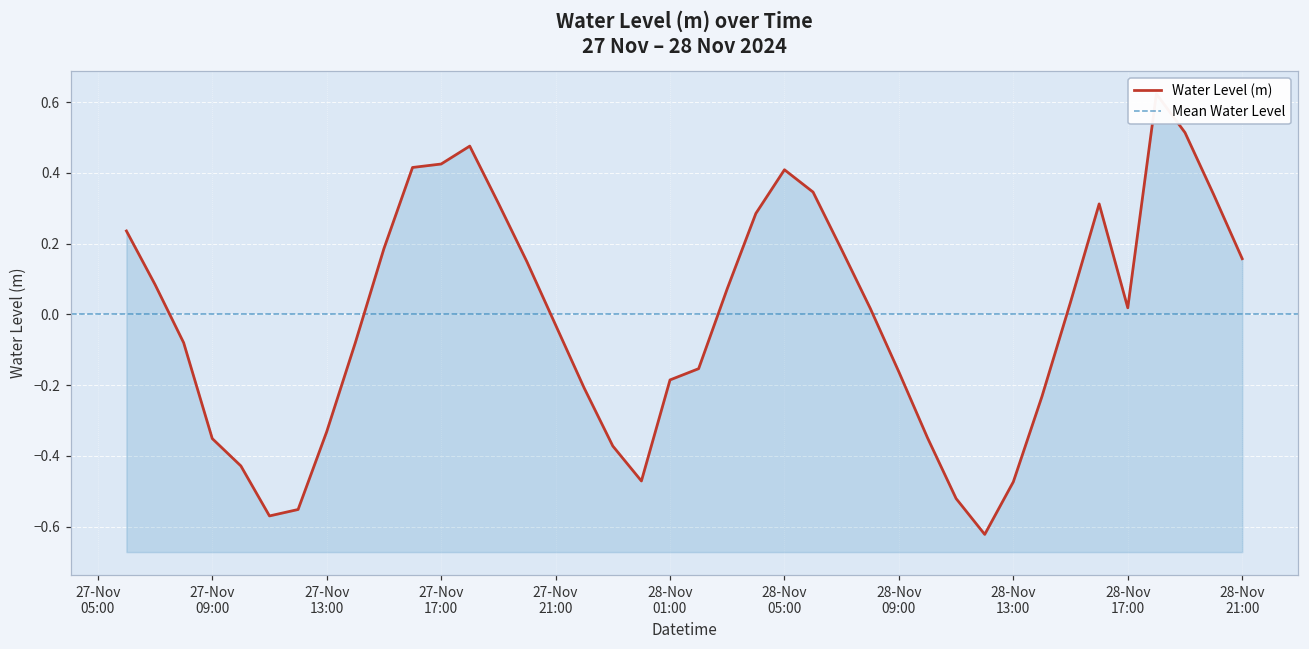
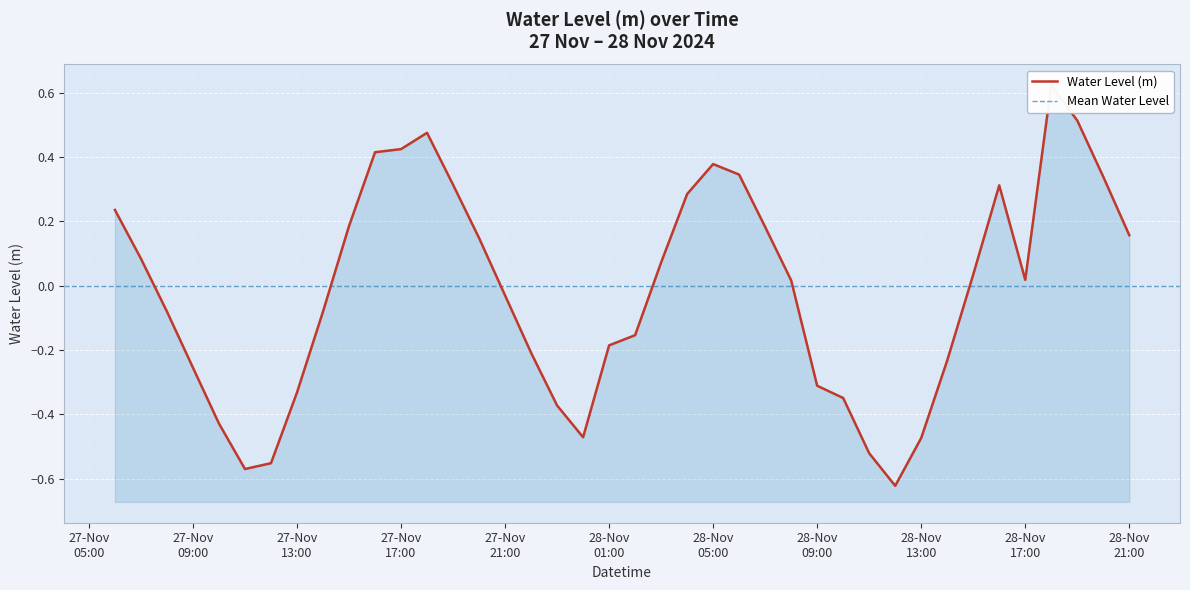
  {
-   "27-Nov 09:00": -0.35,
+   "27-Nov 09:00": -0.25,
    "27-Nov 13:00": -0.33,
    "27-Nov 17:00": 0.42,
    "27-Nov 21:00": -0.03,
    "28-Nov 01:00": -0.19,
-   "28-Nov 05:00": 0.41,
-   "28-Nov 09:00": -0.16,
+   "28-Nov 05:00": 0.38,
+   "28-Nov 09:00": -0.31,
    "28-Nov 13:00": -0.47,
    "28-Nov 17:00": 0.02,
    "28-Nov 21:00": 0.16
  }
